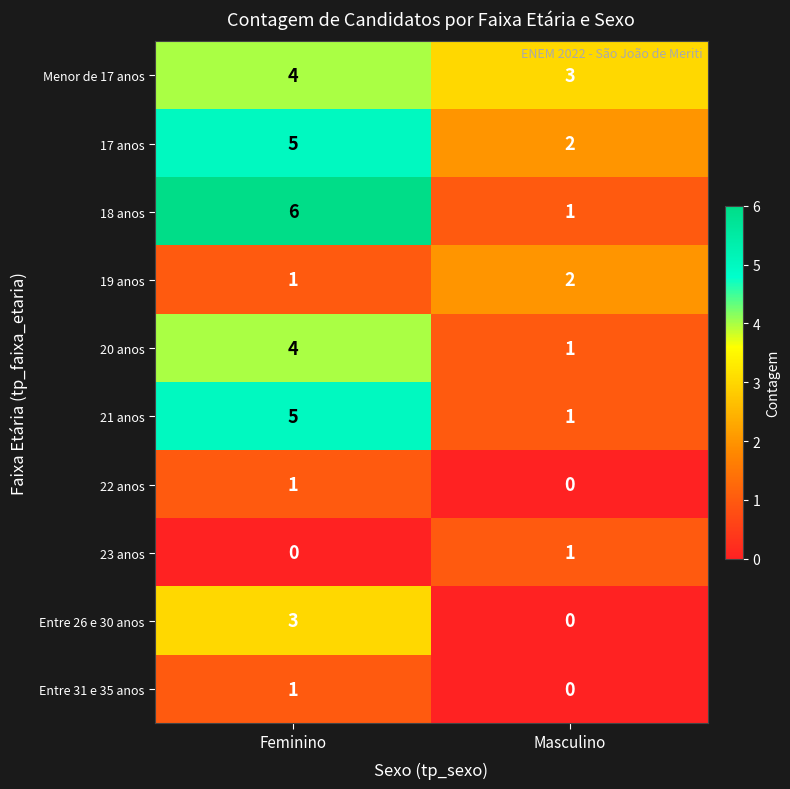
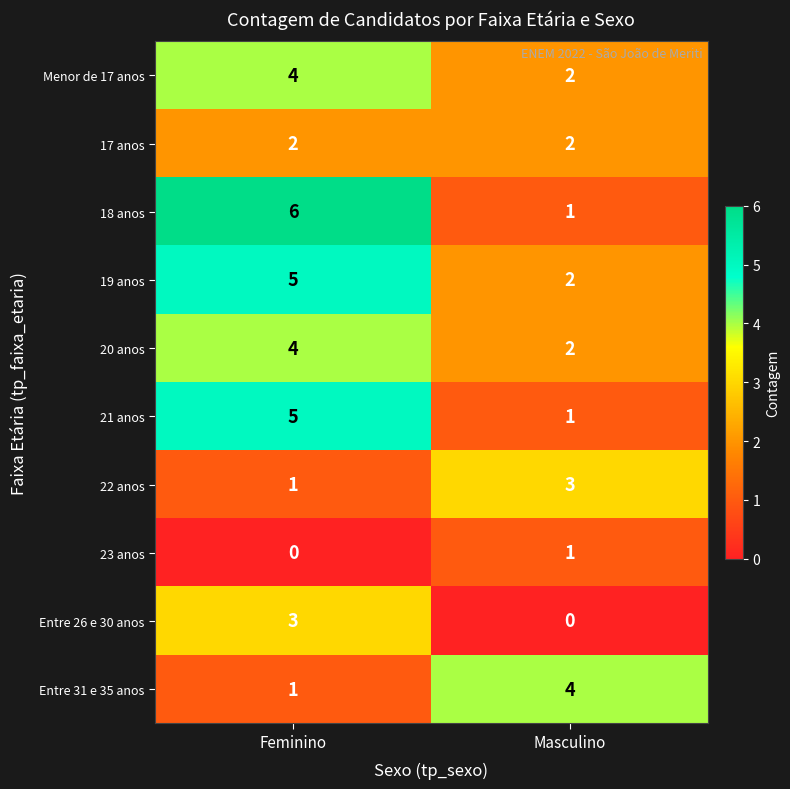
  {
    "Menor de 17 anos": {
      "Feminino": 4,
-     "Masculino": 3
+     "Masculino": 2
    },
    "17 anos": {
-     "Feminino": 5,
+     "Feminino": 2,
      "Masculino": 2
    },
    "18 anos": {
      "Feminino": 6,
      "Masculino": 1
    },
    "19 anos": {
-     "Feminino": 1,
+     "Feminino": 5,
      "Masculino": 2
    },
    "20 anos": {
      "Feminino": 4,
-     "Masculino": 1
+     "Masculino": 2
    },
    "21 anos": {
      "Feminino": 5,
      "Masculino": 1
    },
    "22 anos": {
      "Feminino": 1,
-     "Masculino": 0
+     "Masculino": 3
    },
    "23 anos": {
      "Feminino": 0,
      "Masculino": 1
    },
    "Entre 26 e 30 anos": {
      "Feminino": 3,
      "Masculino": 0
    },
    "Entre 31 e 35 anos": {
      "Feminino": 1,
-     "Masculino": 0
+     "Masculino": 4
    }
  }
